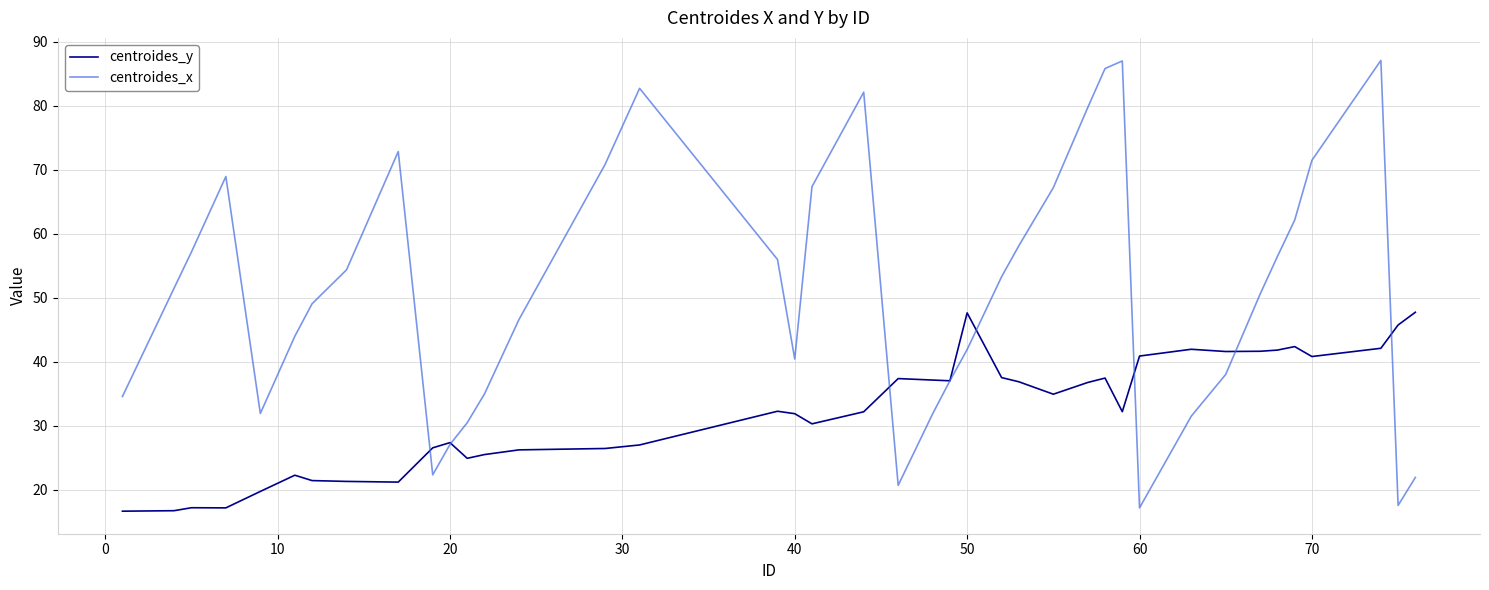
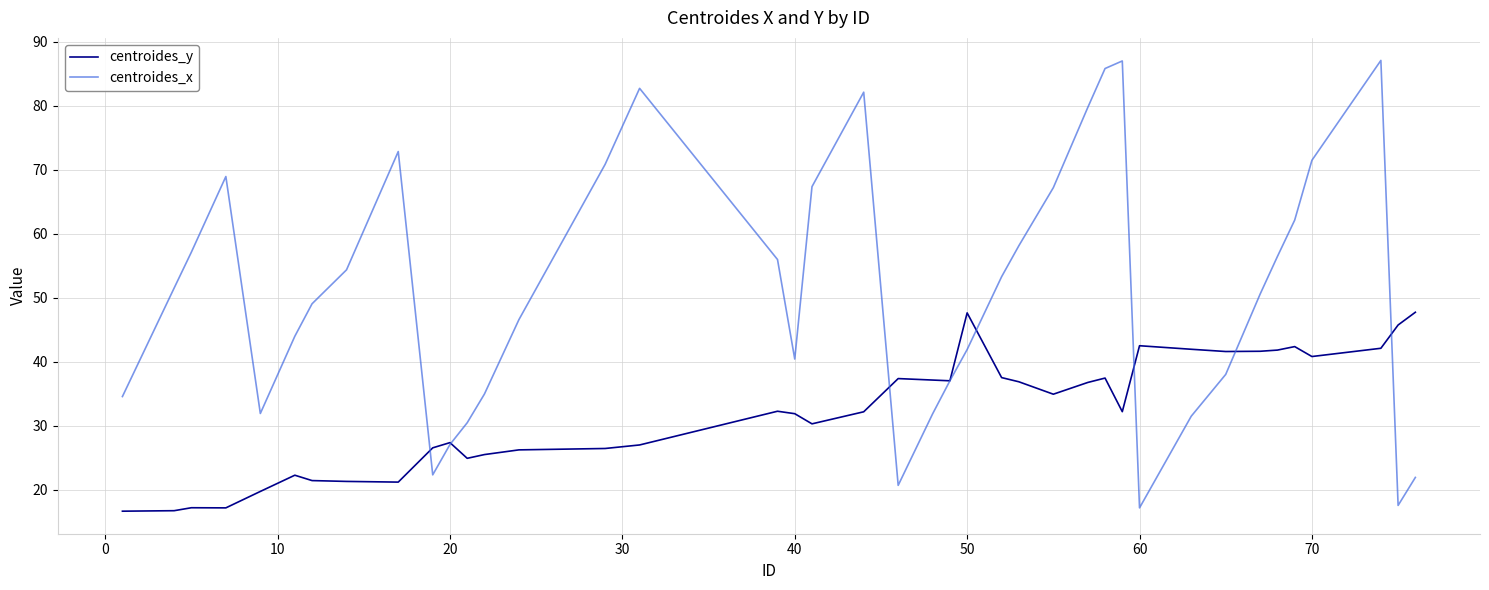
  {
    "centroides_y": {
      "40": 32,
      "50": 48,
-     "60": 41,
+     "60": 42,
      "70": 41
    },
    "centroides_x": {
      "40": 40,
      "50": 42,
      "60": 17,
      "70": 71
    }
  }
